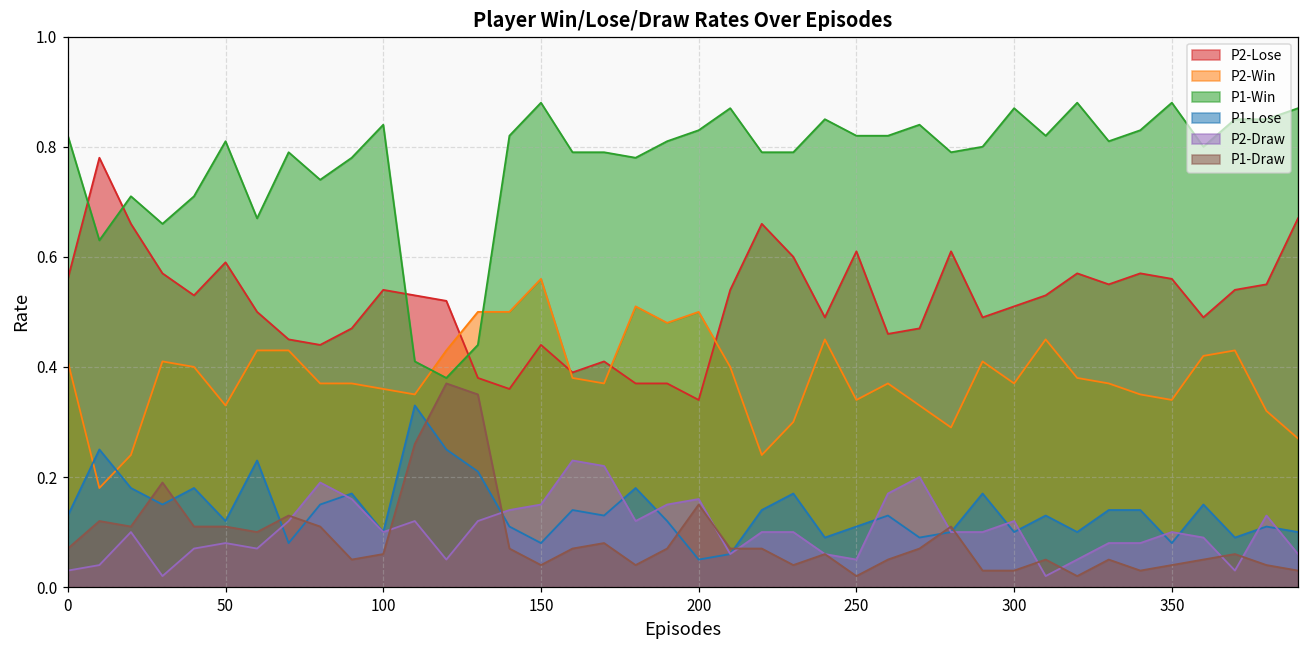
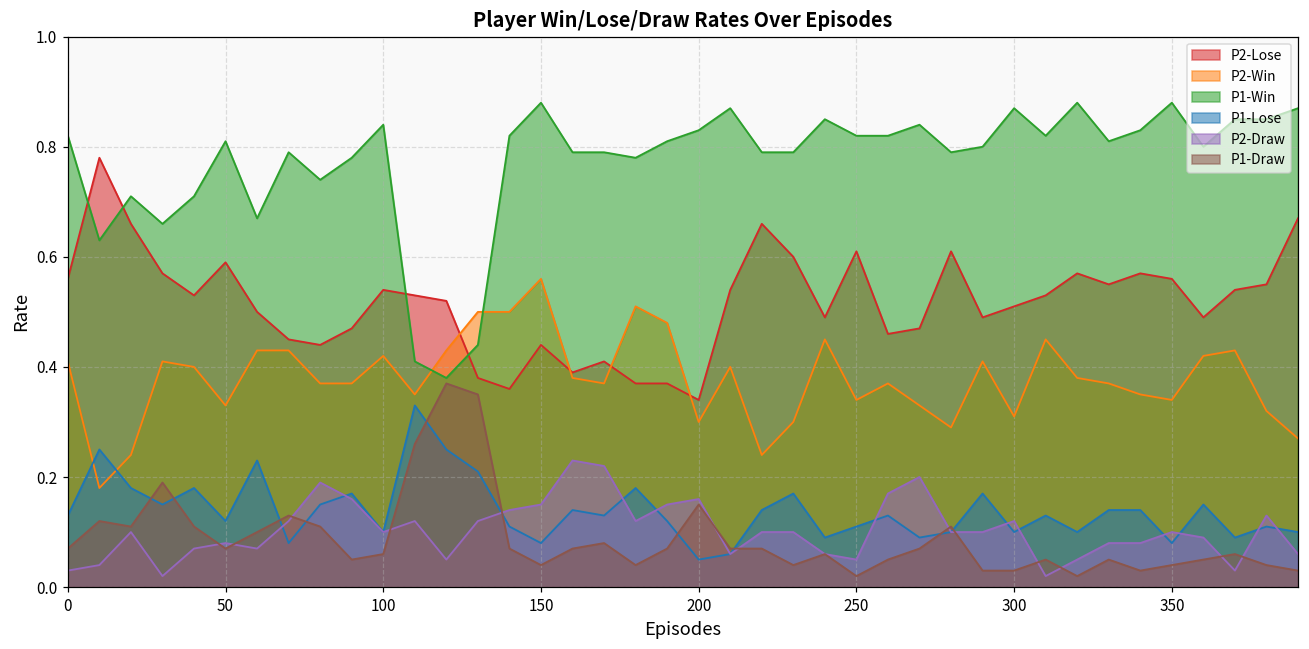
  {
    "P2-Lose": {
      "0": 0.56,
      "50": 0.59,
      "100": 0.54,
      "150": 0.44,
      "200": 0.34,
      "250": 0.61,
      "300": 0.51,
      "350": 0.56
    },
    "P2-Win": {
      "0": 0.41,
      "50": 0.33,
-     "100": 0.36,
+     "100": 0.42,
      "150": 0.56,
-     "200": 0.5,
+     "200": 0.3,
      "250": 0.34,
-     "300": 0.37,
+     "300": 0.31,
      "350": 0.34
    },
    "P1-Win": {
      "0": 0.82,
      "50": 0.81,
      "100": 0.84,
      "150": 0.88,
      "200": 0.83,
      "250": 0.82,
      "300": 0.87,
      "350": 0.88
    },
    "P1-Lose": {
      "0": 0.13,
      "50": 0.12,
      "150": 0.08,
      "200": 0.05,
      "250": 0.11,
      "300": 0.10,
      "350": 0.08
    },
    "P2-Draw": {
      "0": 0.03,
      "50": 0.08,
      "150": 0.15,
      "200": 0.16,
      "250": 0.05,
      "300": 0.12,
      "350": 0.10
    },
    "P1-Draw": {
      "0": 0.07,
-     "50": 0.11,
+     "50": 0.07,
      "100": 0.06,
      "150": 0.04,
      "200": 0.15,
      "250": 0.02,
      "300": 0.03,
      "350": 0.04
    }
  }
